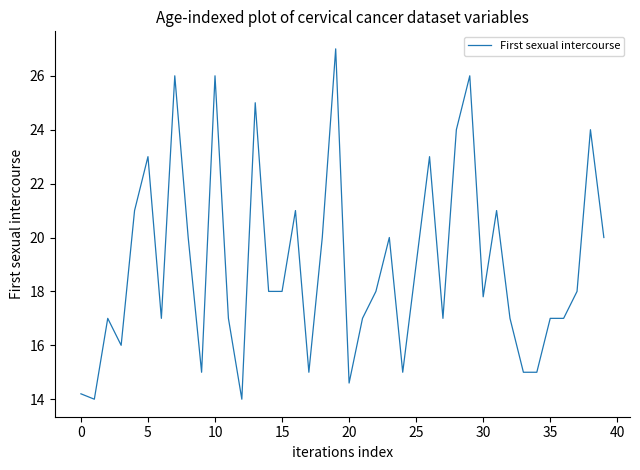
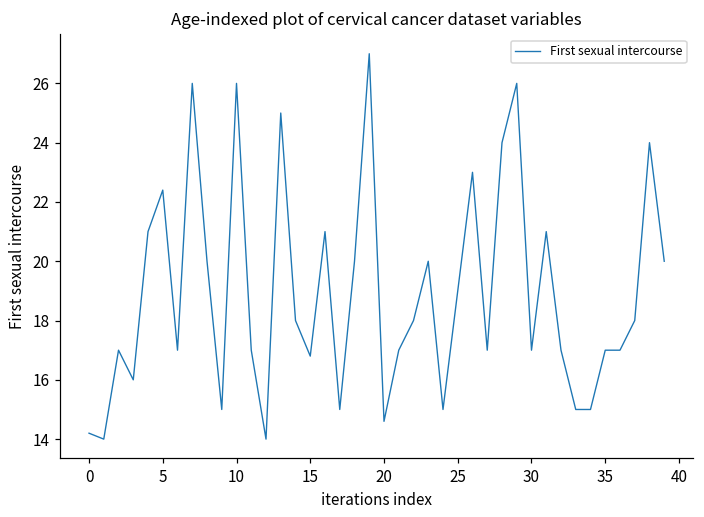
  {
    "0": 14.2,
-   "5": 23.0,
+   "5": 22.4,
    "10": 26.0,
-   "15": 18.0,
+   "15": 16.8,
    "20": 14.6,
    "25": 19.0,
-   "30": 17.8,
+   "30": 17.0,
    "35": 17.0
  }
